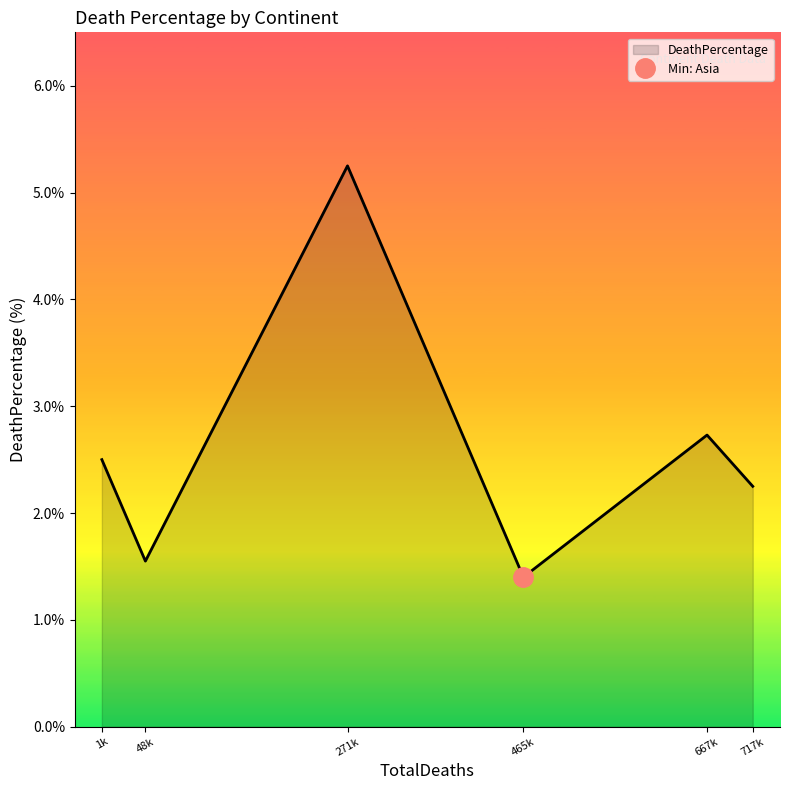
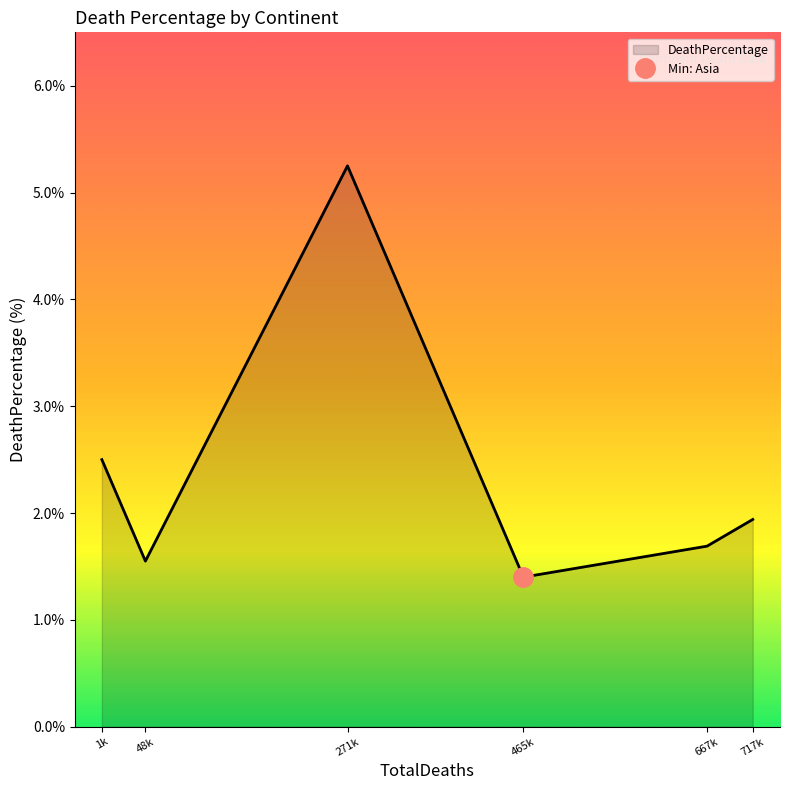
  {
    "DeathPercentage": {
      "1k": "2.50%",
      "48k": "1.55%",
      "271k": "5.25%",
-     "667k": "2.73%",
-     "717k": "2.25%"
+     "667k": "1.69%",
+     "717k": "1.94%"
    }
  }
